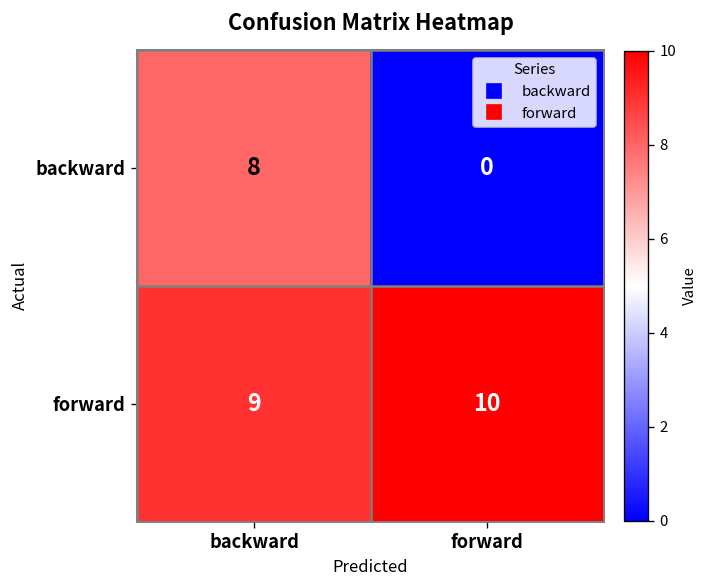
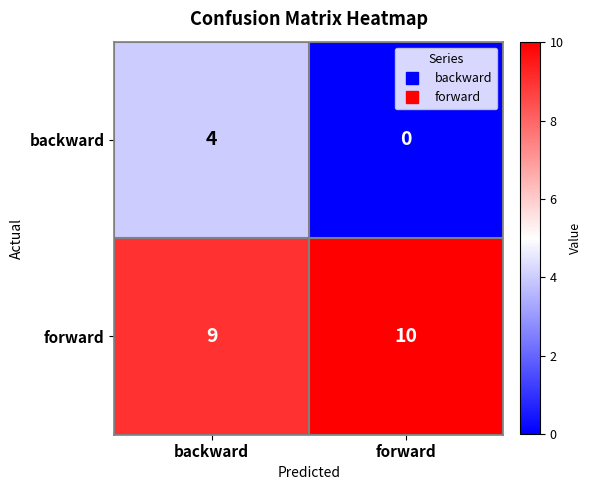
  {
    "backward": {
-     "backward": 8,
+     "backward": 4,
      "forward": 0
    },
    "forward": {
      "backward": 9,
      "forward": 10
    }
  }
